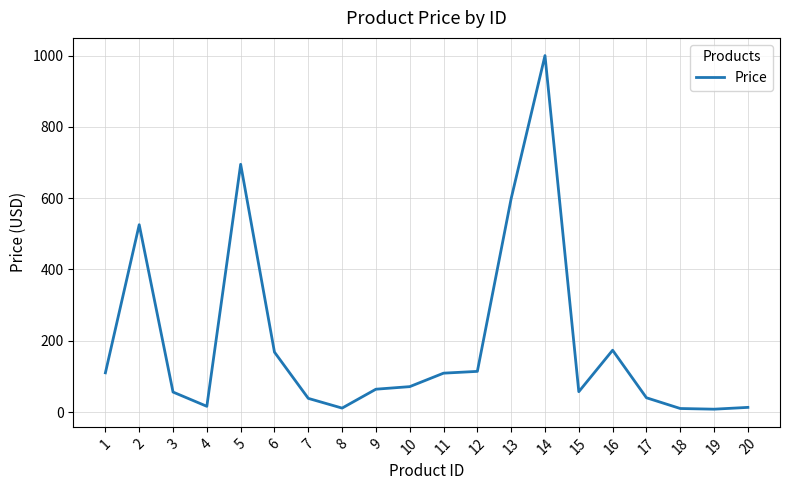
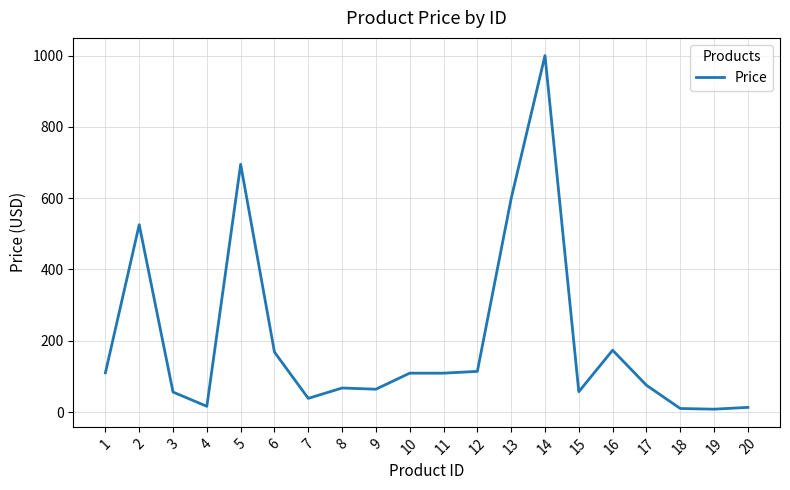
  {
    "1": 110,
    "2": 530,
    "3": 60,
    "4": 20,
    "5": 700,
    "6": 170,
    "7": 40,
-   "8": 10,
+   "8": 70,
    "9": 60,
-   "10": 70,
+   "10": 110,
    "11": 110,
    "12": 110,
    "13": 600,
    "14": 1000,
    "15": 60,
    "16": 170,
-   "17": 40,
+   "17": 80,
    "18": 10,
    "19": 10,
    "20": 10
  }
